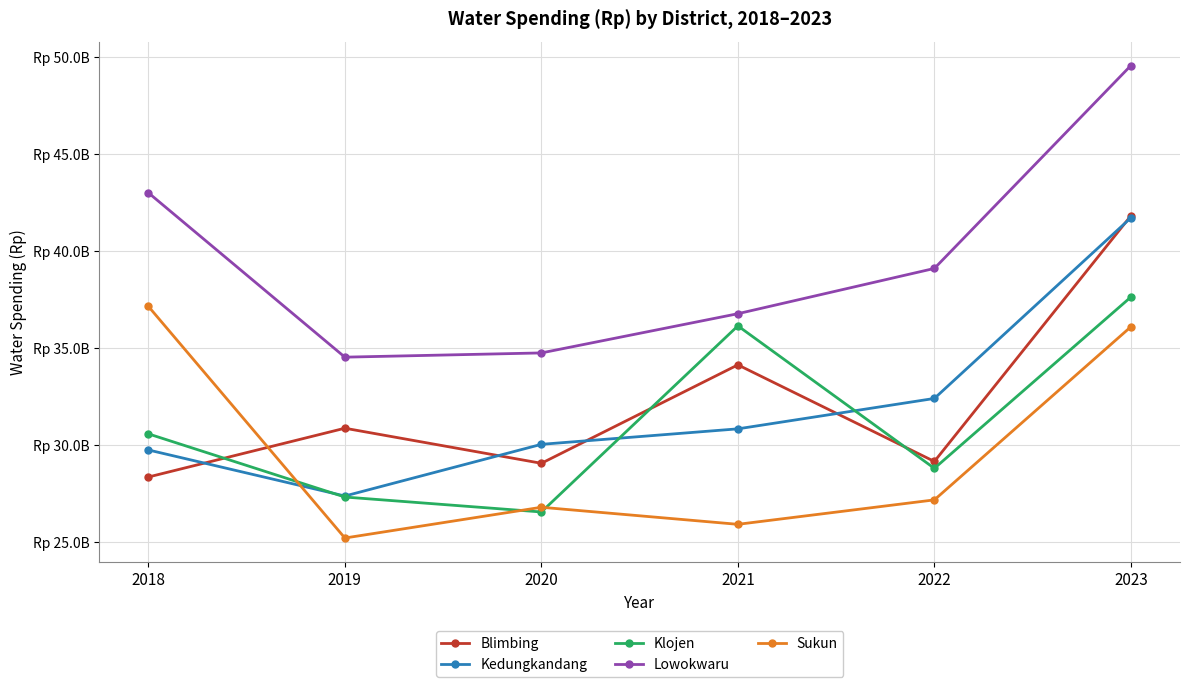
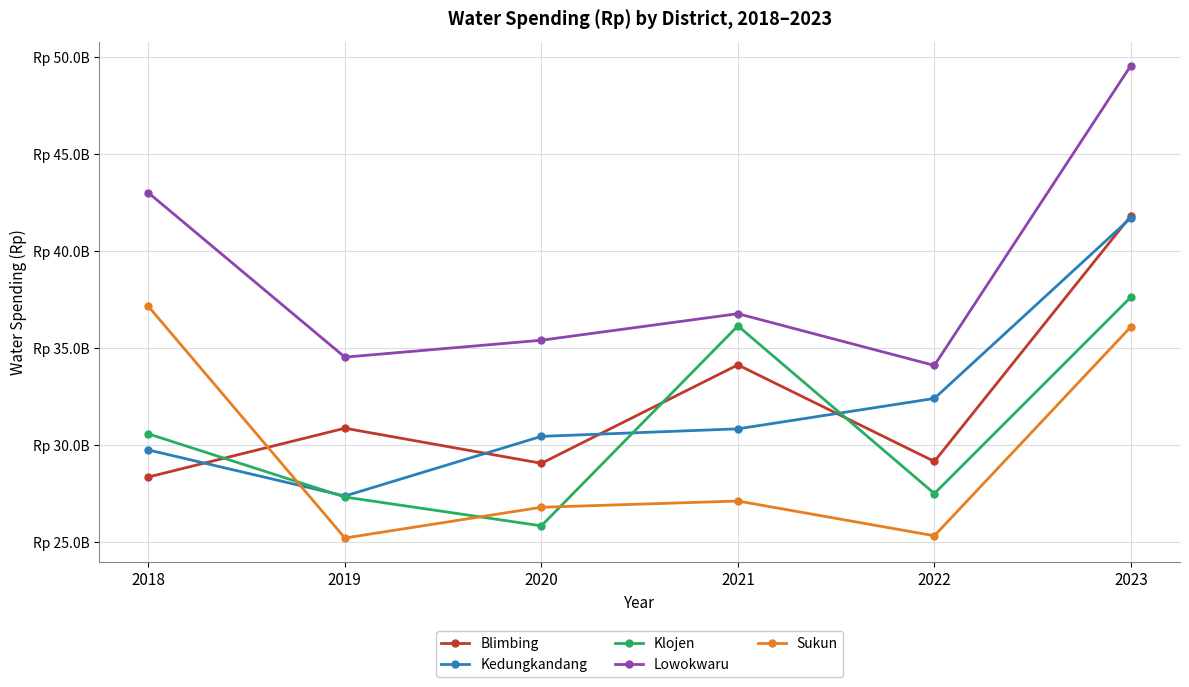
  {
    "Blimbing": {
      "2018": "Rp 28400000000",
      "2019": "Rp 30900000000",
      "2020": "Rp 29100000000",
      "2021": "Rp 34100000000",
      "2022": "Rp 29200000000"
    },
    "Kedungkandang": {
      "2018": "Rp 29800000000",
-     "2020": "Rp 30000000000",
+     "2020": "Rp 30500000000",
      "2021": "Rp 30800000000",
      "2022": "Rp 32400000000"
    },
    "Klojen": {
      "2018": "Rp 30600000000",
-     "2020": "Rp 26600000000",
+     "2020": "Rp 25800000000",
      "2021": "Rp 36200000000",
-     "2022": "Rp 28800000000",
+     "2022": "Rp 27500000000",
      "2023": "Rp 37600000000"
    },
    "Lowokwaru": {
      "2018": "Rp 43000000000",
      "2019": "Rp 34500000000",
-     "2020": "Rp 34800000000",
+     "2020": "Rp 35400000000",
      "2021": "Rp 36800000000",
-     "2022": "Rp 39100000000",
+     "2022": "Rp 34100000000",
      "2023": "Rp 49600000000"
    },
    "Sukun": {
      "2018": "Rp 37200000000",
      "2019": "Rp 25200000000",
      "2020": "Rp 26800000000",
-     "2021": "Rp 25900000000",
-     "2022": "Rp 27200000000",
+     "2021": "Rp 27100000000",
+     "2022": "Rp 25300000000",
      "2023": "Rp 36100000000"
    }
  }
